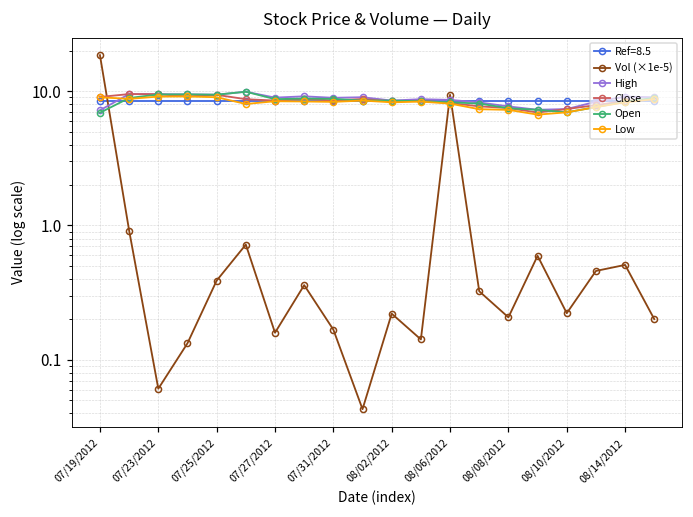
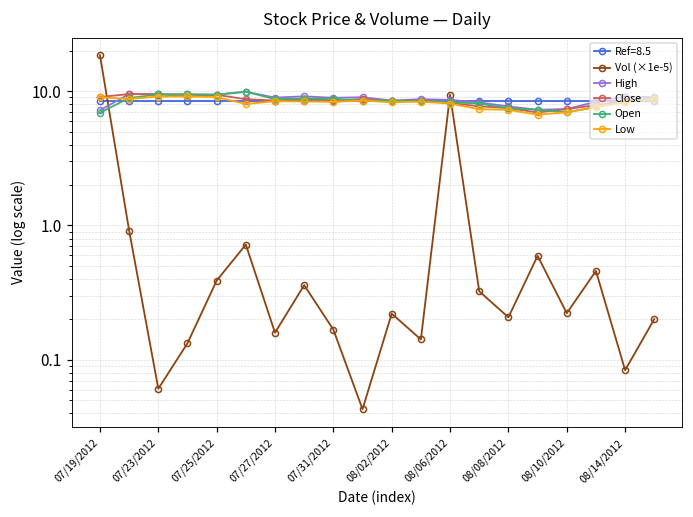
  {
    "Ref=8.5": {
      "07/19/2012": 9,
      "07/23/2012": 9,
      "07/25/2012": 9,
      "08/08/2012": 9,
      "08/10/2012": 9
    },
    "Vol (×1e-5)": {
      "07/19/2012": 18,
      "07/23/2012": 0.06,
      "07/25/2012": 0.39,
      "07/27/2012": 0.16,
      "07/31/2012": 0.17,
      "08/02/2012": 0.22,
      "08/06/2012": 9,
      "08/08/2012": 0.21,
      "08/10/2012": 0.22,
-     "08/14/2012": 0.51
+     "08/14/2012": 0.08
    }
  }
